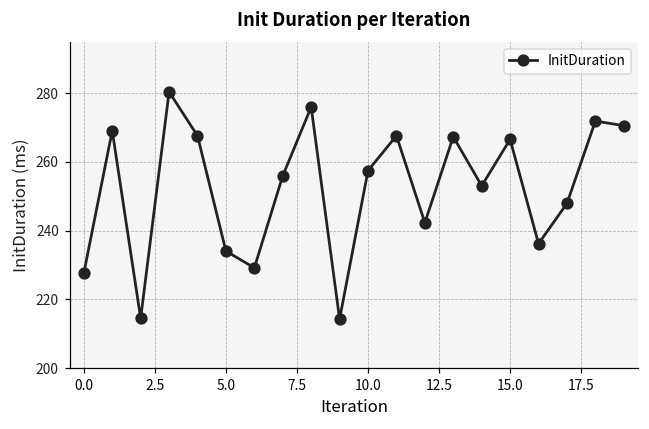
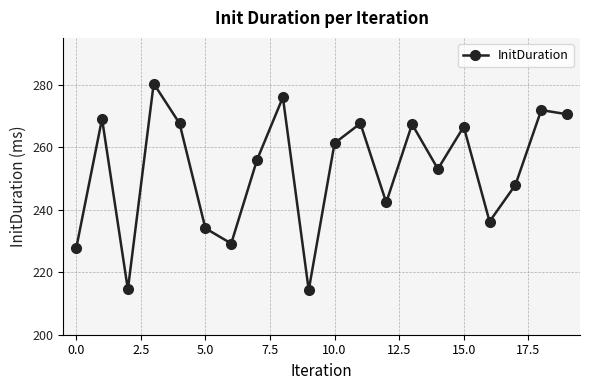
  {
    "0.0": 228,
    "5.0": 234,
-   "10.0": 257,
+   "10.0": 261,
    "15.0": 267
  }
